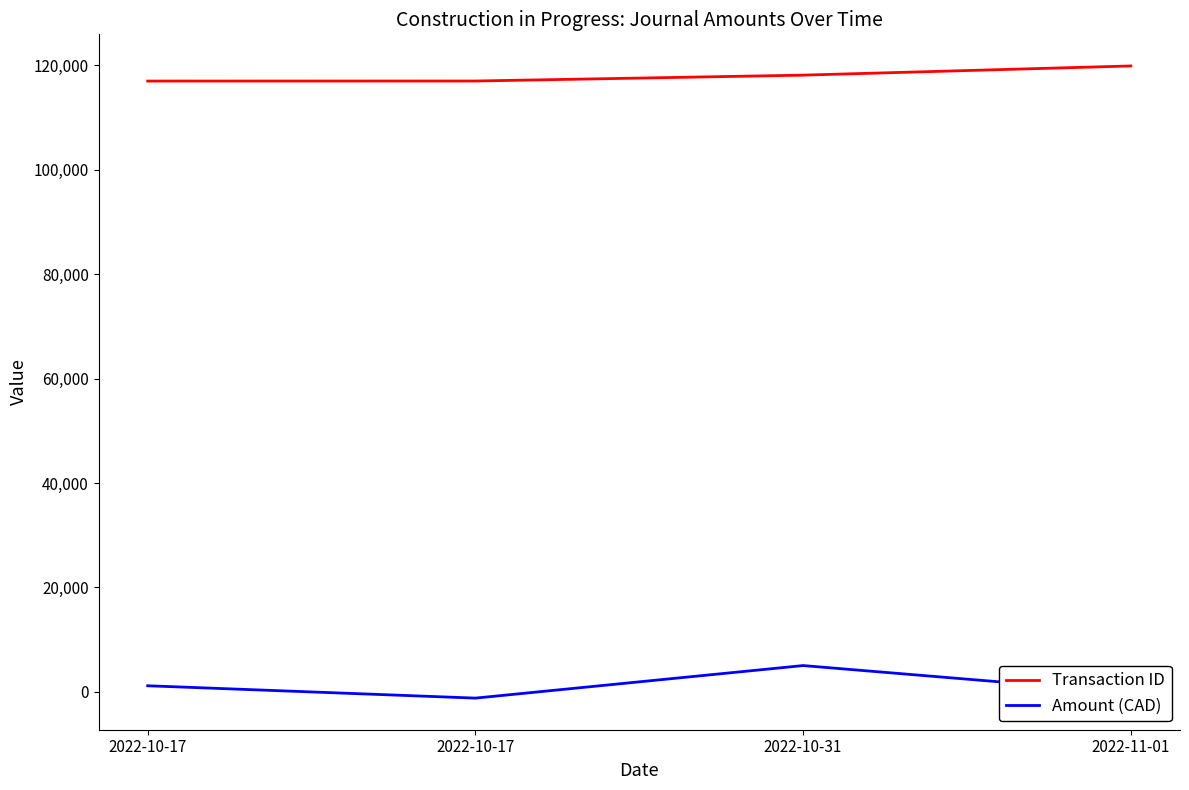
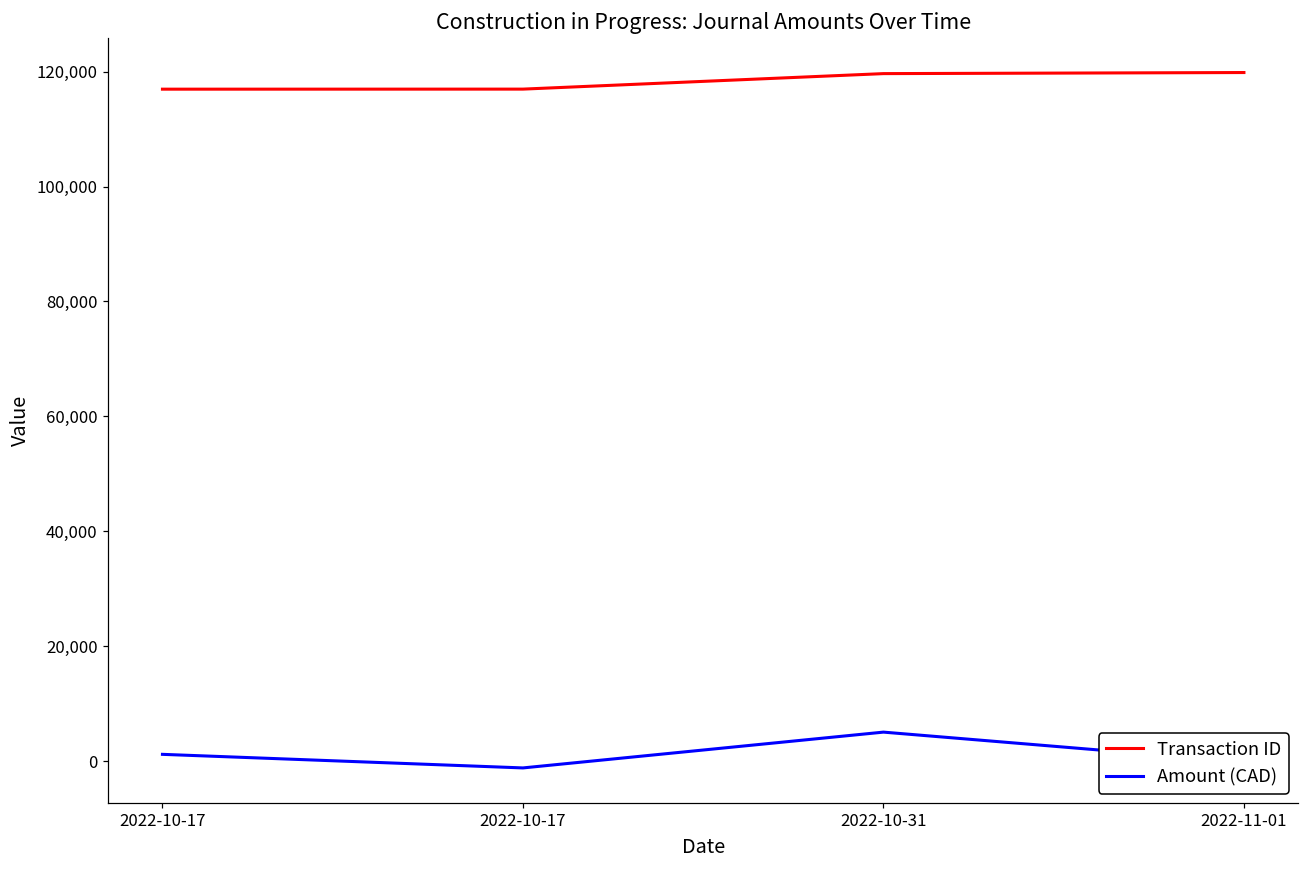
  {
    "Transaction ID": {
-     "2022-10-31": "118,000",
+     "2022-10-31": "120,000",
      "2022-11-01": "120,000"
    },
    "Amount (CAD)": {
      "2022-10-31": "5,000"
    }
  }
